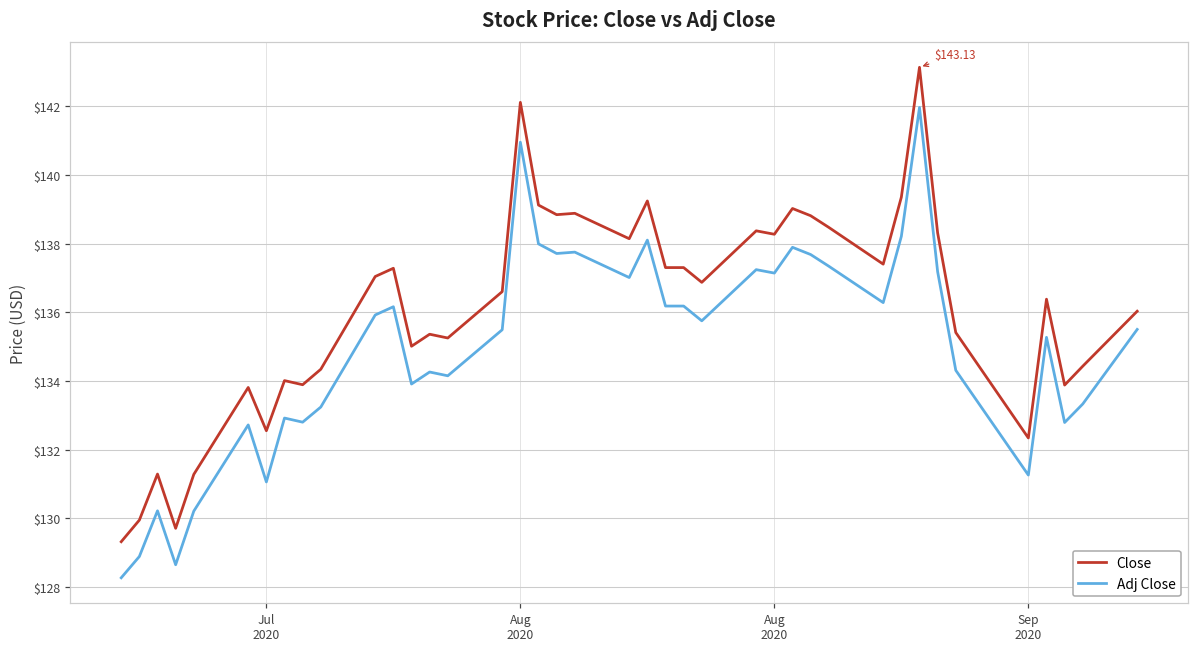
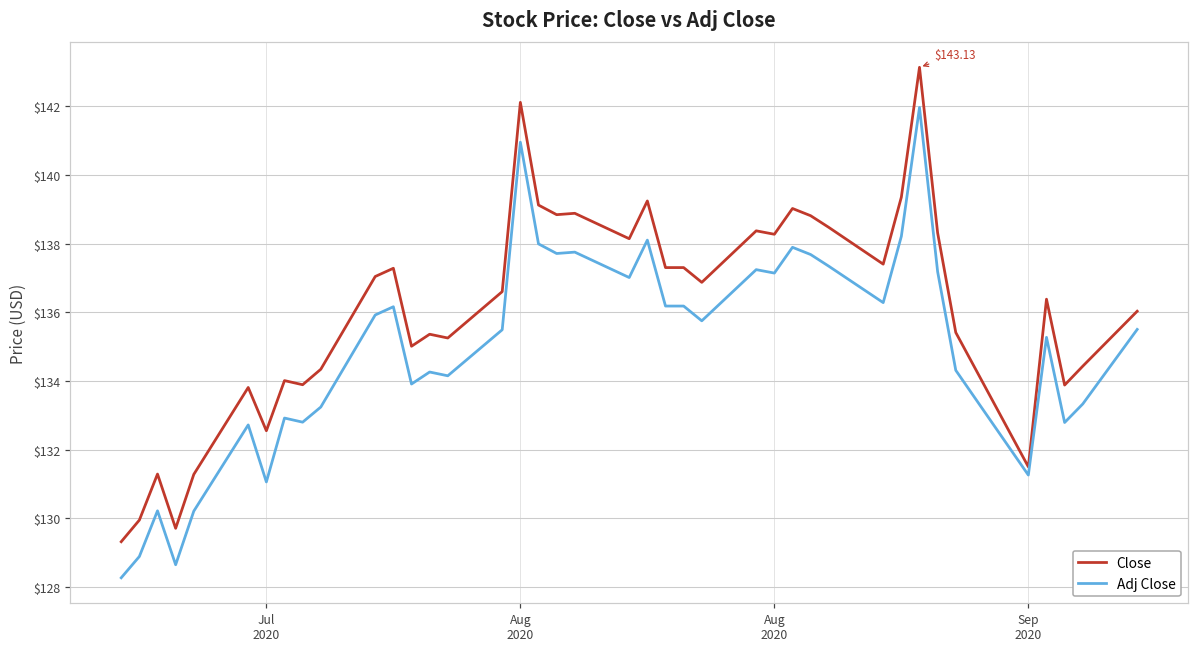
  {
    "Close": {
      "Jul 2020": "$132.6",
-     "Sep 2020": "$132.3"
+     "Sep 2020": "$131.5"
    },
    "Adj Close": {
      "Jul 2020": "$131.1",
      "Sep 2020": "$131.3"
    }
  }
